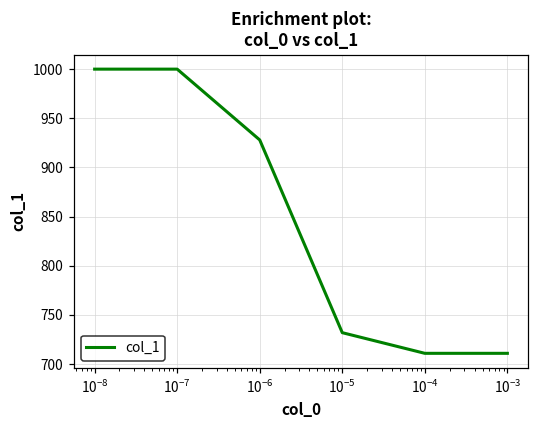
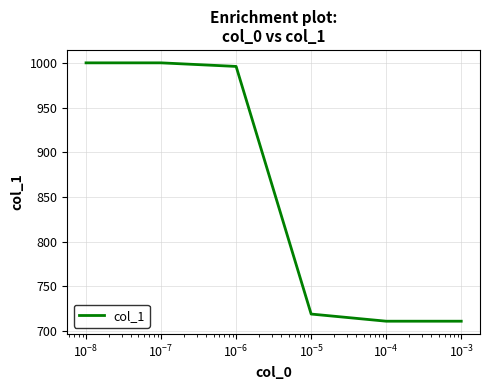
  {
    "10^-8": 1000,
    "10^-7": 1000,
-   "10^-6": 930,
-   "10^-5": 730,
+   "10^-6": 1000,
+   "10^-5": 720,
    "10^-4": 710,
    "10^-3": 710
  }
